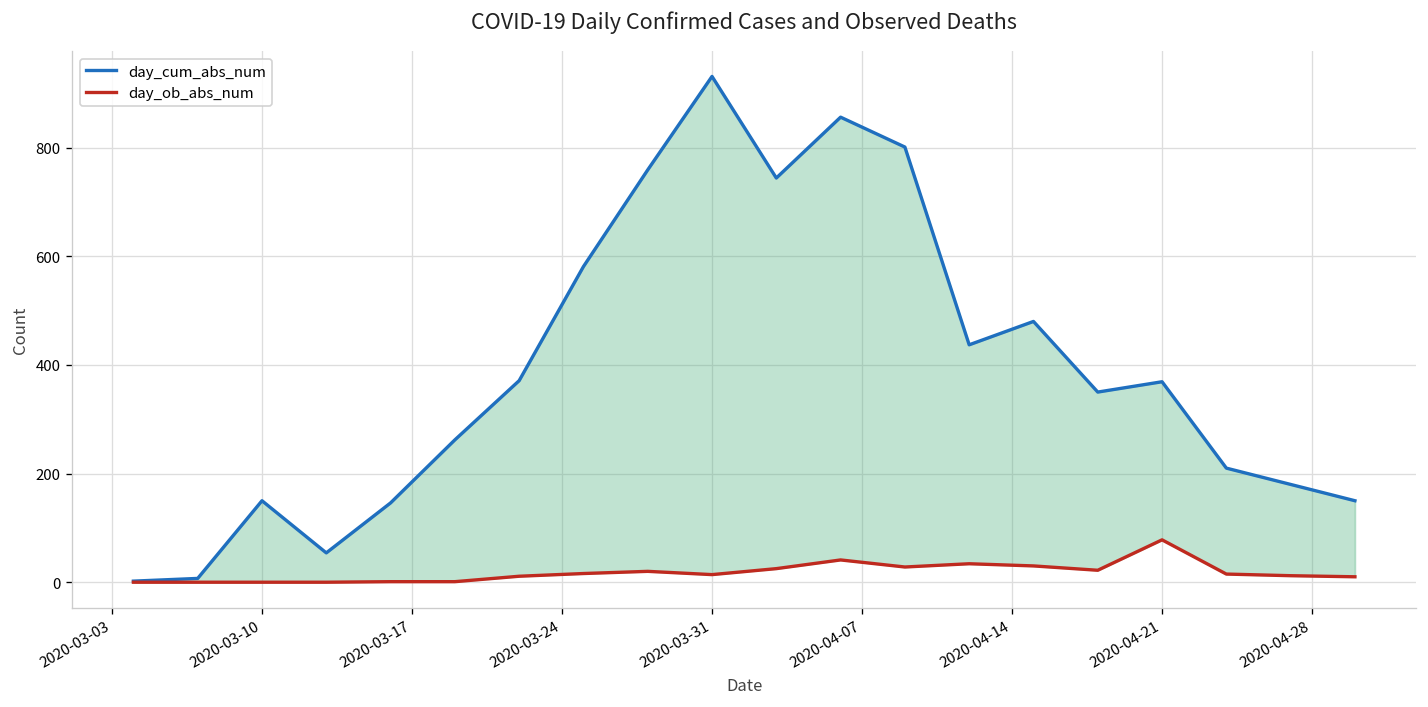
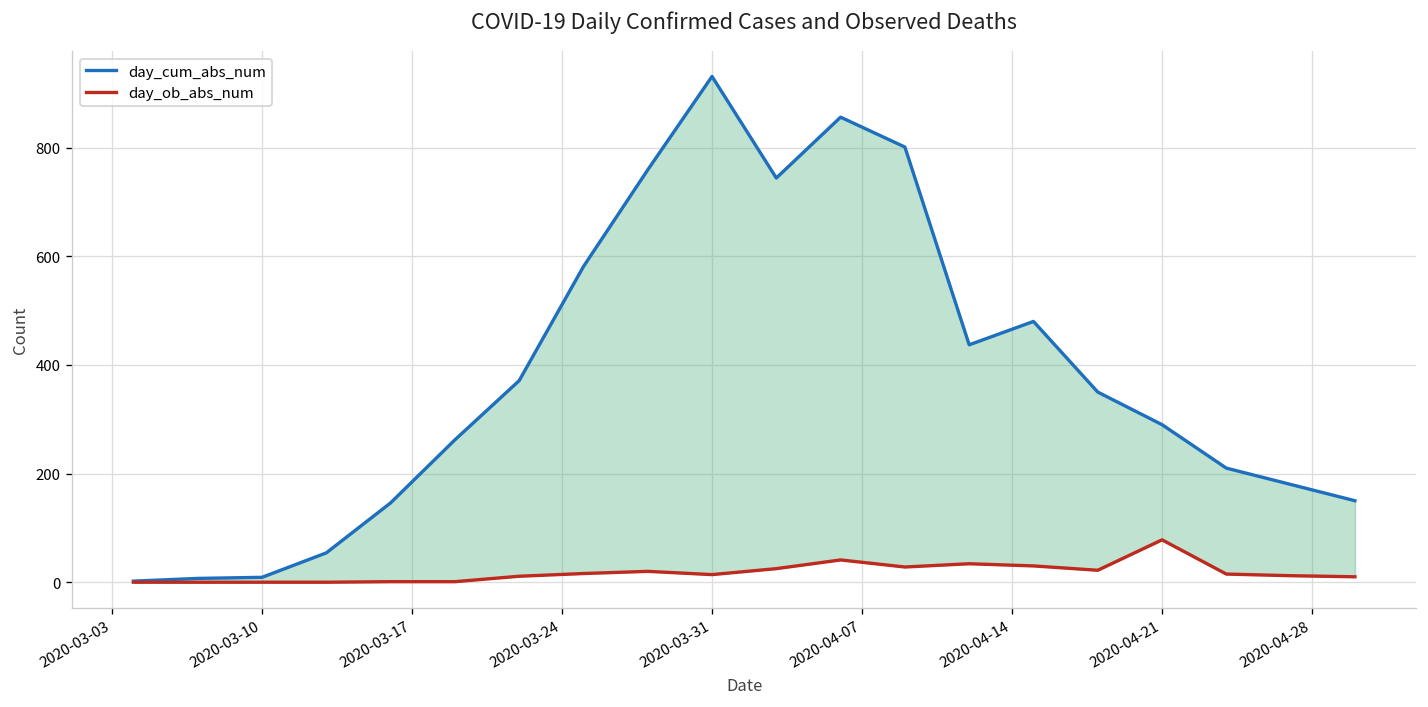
  {
    "day_cum_abs_num": {
-     "2020-03-10": 150,
+     "2020-03-10": 10,
      "2020-03-31": 930,
-     "2020-04-21": 370
+     "2020-04-21": 290
    },
    "day_ob_abs_num": {
      "2020-03-10": 0,
      "2020-03-31": 10,
      "2020-04-21": 80
    }
  }
